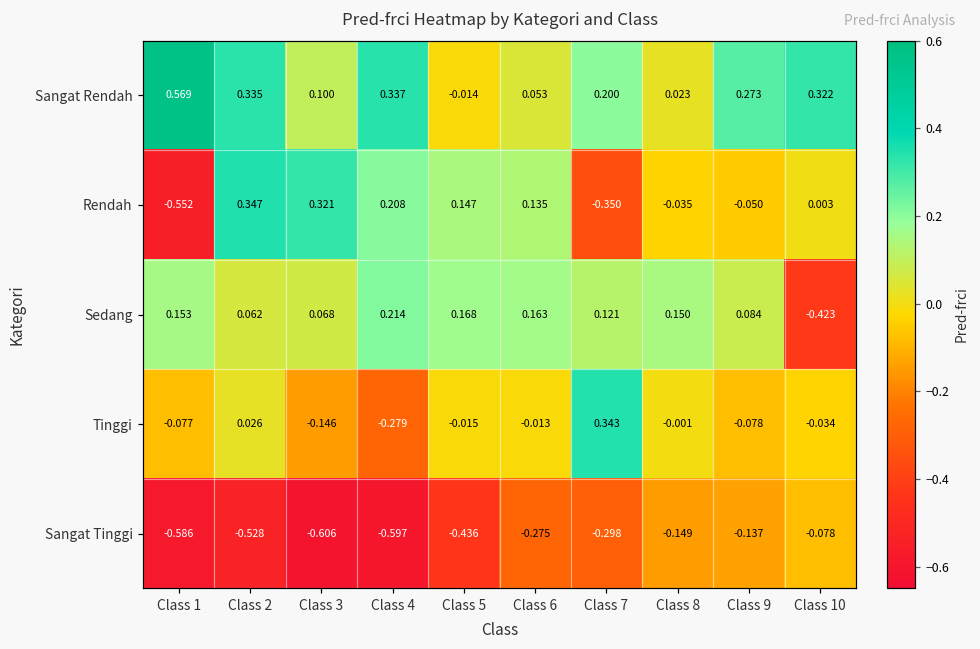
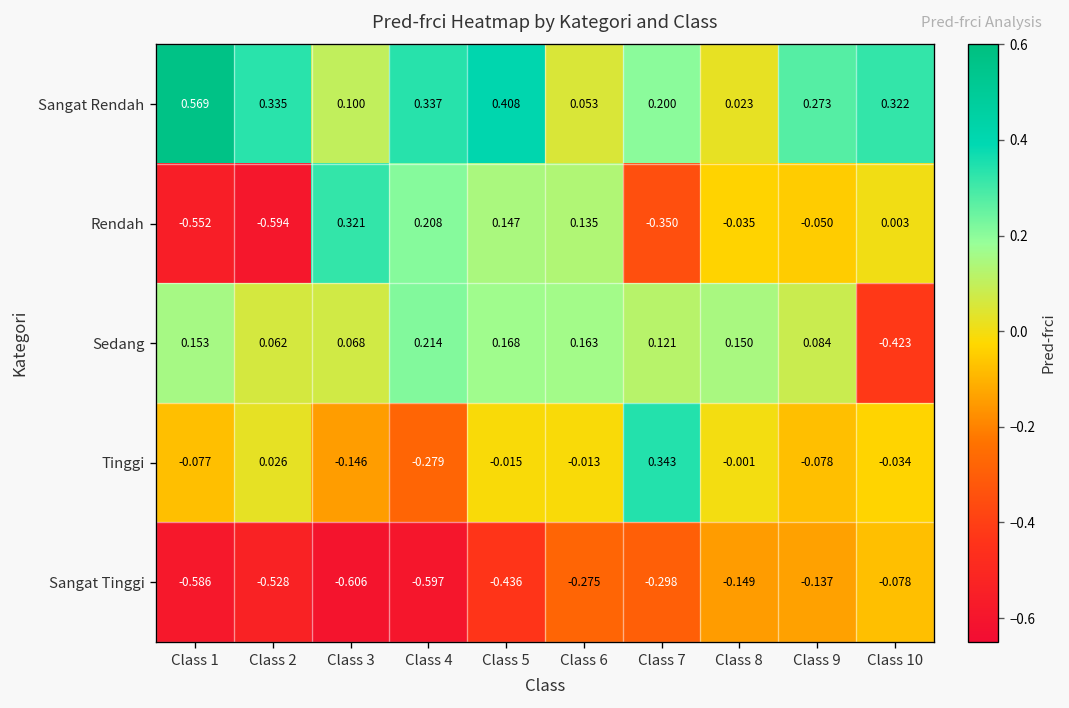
  {
    "Sangat Rendah": {
      "Class 1": 0.569,
      "Class 2": 0.335,
      "Class 3": 0.100,
      "Class 4": 0.337,
-     "Class 5": -0.014,
+     "Class 5": 0.408,
      "Class 6": 0.053,
      "Class 7": 0.200,
      "Class 8": 0.023,
      "Class 9": 0.273,
      "Class 10": 0.322
    },
    "Rendah": {
      "Class 1": -0.552,
-     "Class 2": 0.347,
+     "Class 2": -0.594,
      "Class 3": 0.321,
      "Class 4": 0.208,
      "Class 5": 0.147,
      "Class 6": 0.135,
      "Class 7": -0.350,
      "Class 8": -0.035,
      "Class 9": -0.050,
      "Class 10": 0.003
    },
    "Sedang": {
      "Class 1": 0.153,
      "Class 2": 0.062,
      "Class 3": 0.068,
      "Class 4": 0.214,
      "Class 5": 0.168,
      "Class 6": 0.163,
      "Class 7": 0.121,
      "Class 8": 0.150,
      "Class 9": 0.084,
      "Class 10": -0.423
    },
    "Tinggi": {
      "Class 1": -0.077,
      "Class 2": 0.026,
      "Class 3": -0.146,
      "Class 4": -0.279,
      "Class 5": -0.015,
      "Class 6": -0.013,
      "Class 7": 0.343,
      "Class 8": -0.001,
      "Class 9": -0.078,
      "Class 10": -0.034
    },
    "Sangat Tinggi": {
      "Class 1": -0.586,
      "Class 2": -0.528,
      "Class 3": -0.606,
      "Class 4": -0.597,
      "Class 5": -0.436,
      "Class 6": -0.275,
      "Class 7": -0.298,
      "Class 8": -0.149,
      "Class 9": -0.137,
      "Class 10": -0.078
    }
  }
